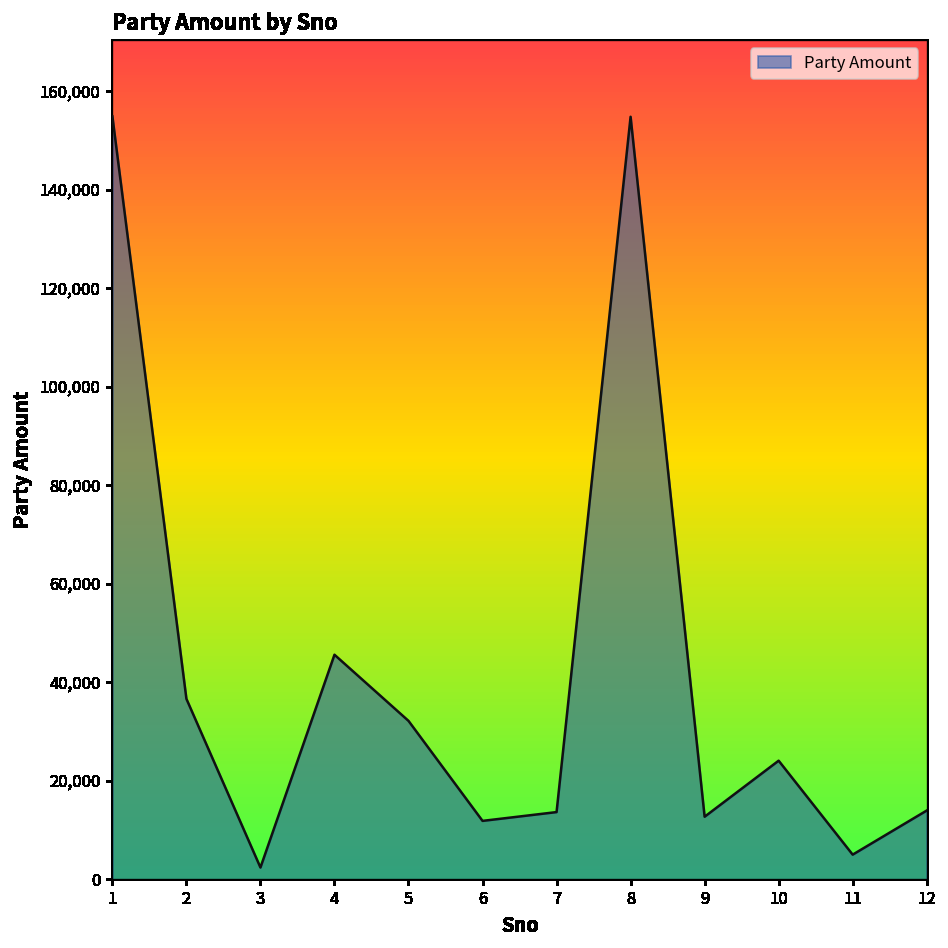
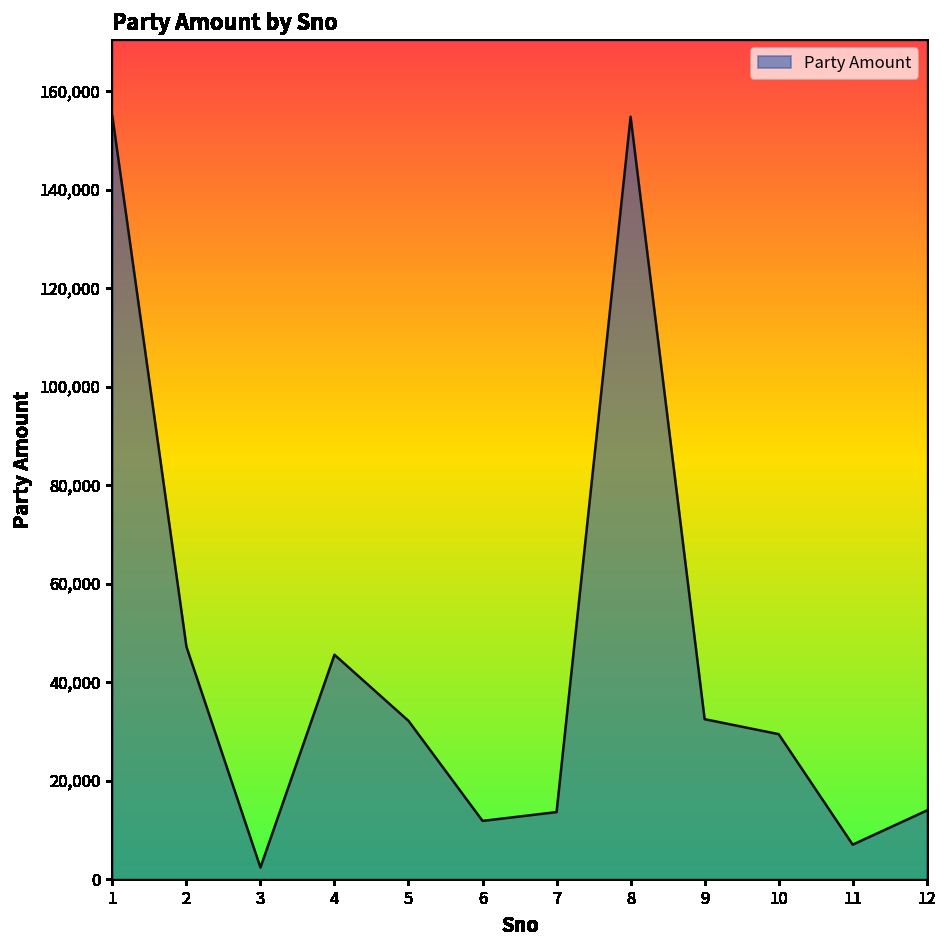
  {
    "1": "155,000",
-   "2": "37,000",
+   "2": "47,000",
    "3": "2,000",
    "4": "46,000",
    "5": "32,000",
    "6": "12,000",
    "7": "14,000",
    "8": "155,000",
-   "9": "13,000",
-   "10": "24,000",
-   "11": "5,000",
+   "9": "33,000",
+   "10": "29,000",
+   "11": "7,000",
    "12": "14,000"
  }
